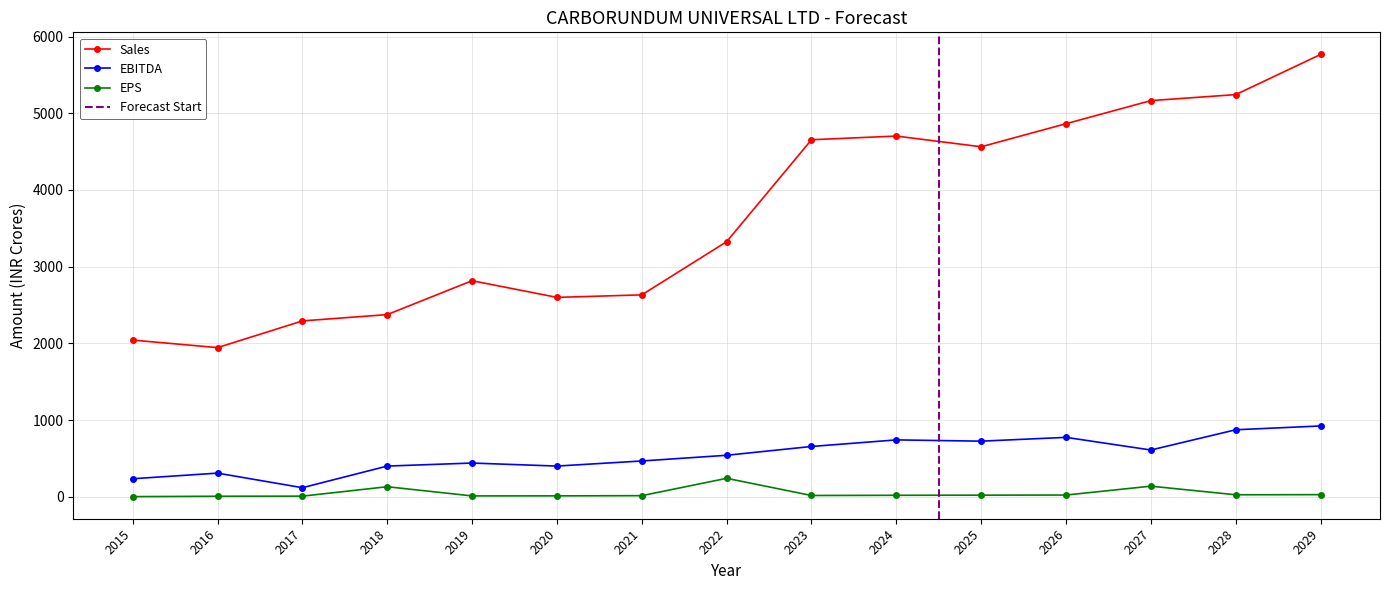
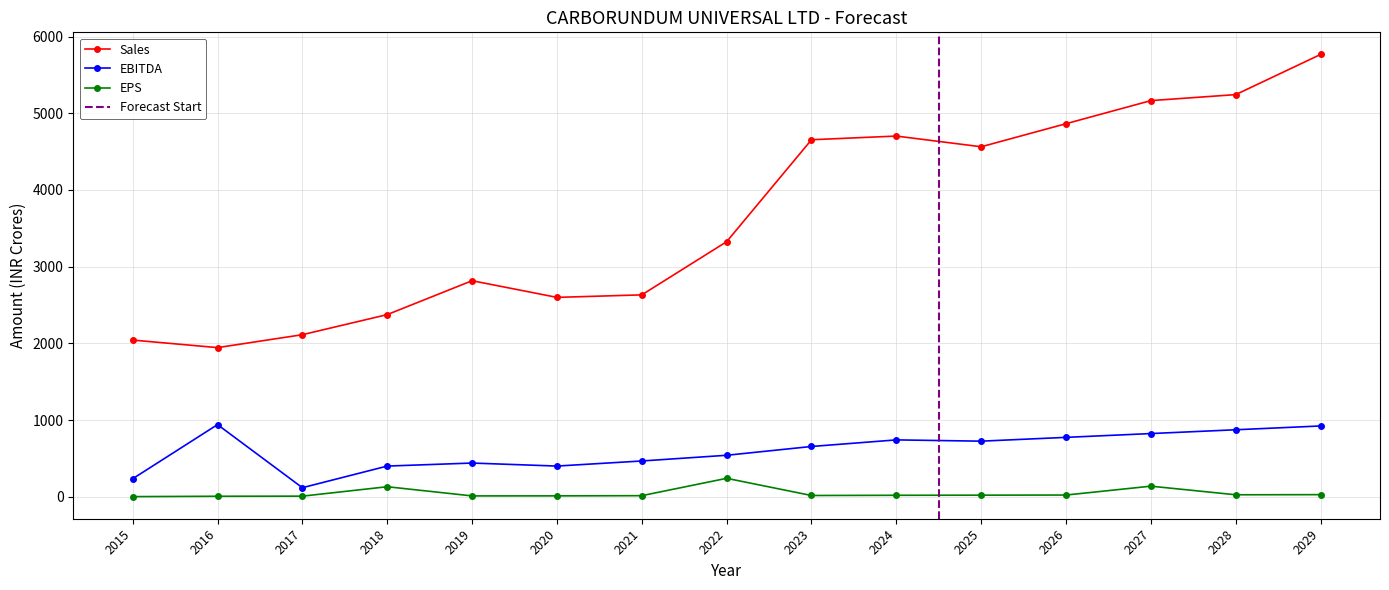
  {
    "Sales": {
      "2015": 2000,
      "2016": 1900,
-     "2017": 2300,
+     "2017": 2100,
      "2018": 2400,
      "2019": 2800,
      "2020": 2600,
      "2021": 2600,
      "2022": 3300,
      "2023": 4700,
      "2024": 4700,
      "2025": 4600,
      "2026": 4900,
      "2027": 5200,
      "2028": 5200,
      "2029": 5800
    },
    "EBITDA": {
      "2015": 200,
-     "2016": 300,
+     "2016": 900,
      "2017": 100,
      "2018": 400,
      "2019": 400,
      "2020": 400,
      "2021": 500,
      "2022": 500,
      "2023": 700,
      "2024": 700,
      "2025": 700,
      "2026": 800,
-     "2027": 600,
+     "2027": 800,
      "2028": 900,
      "2029": 900
    },
    "EPS": {
      "2015": 0,
      "2016": 0,
      "2017": 0,
      "2018": 100,
      "2019": 0,
      "2020": 0,
      "2021": 0,
      "2022": 200,
      "2023": 0,
      "2024": 0,
      "2025": 0,
      "2026": 0,
      "2027": 100,
      "2028": 0,
      "2029": 0
    }
  }
